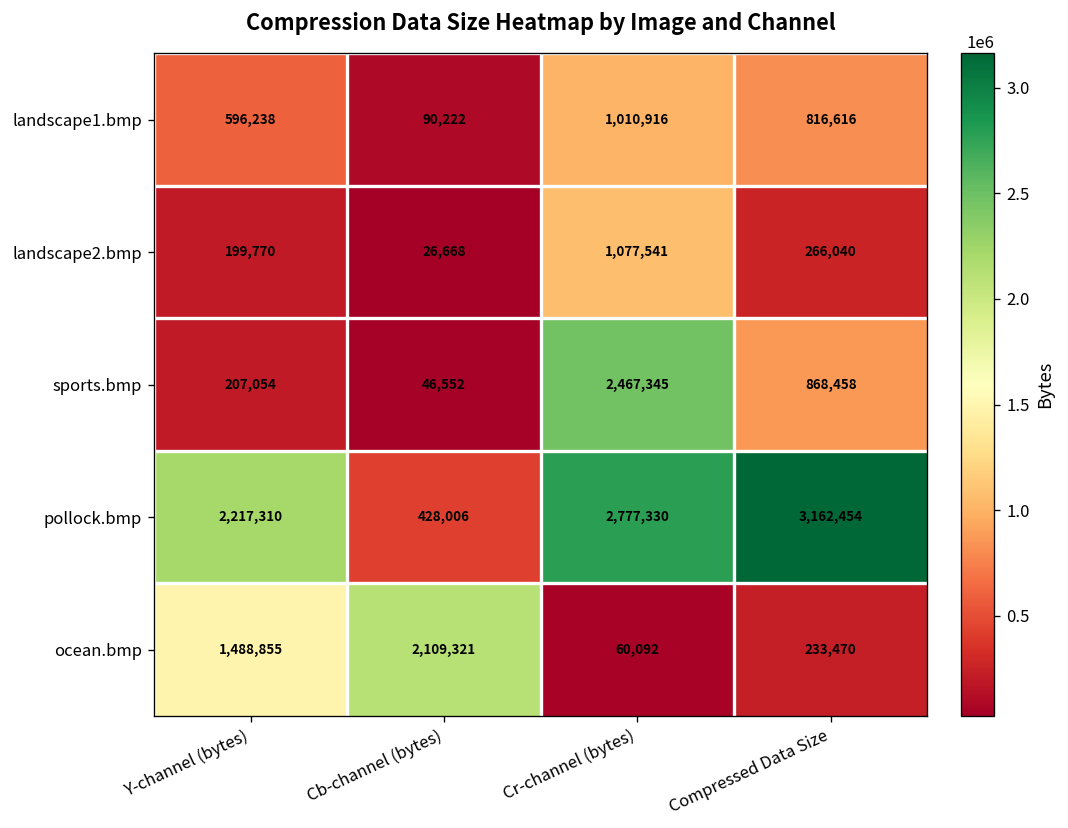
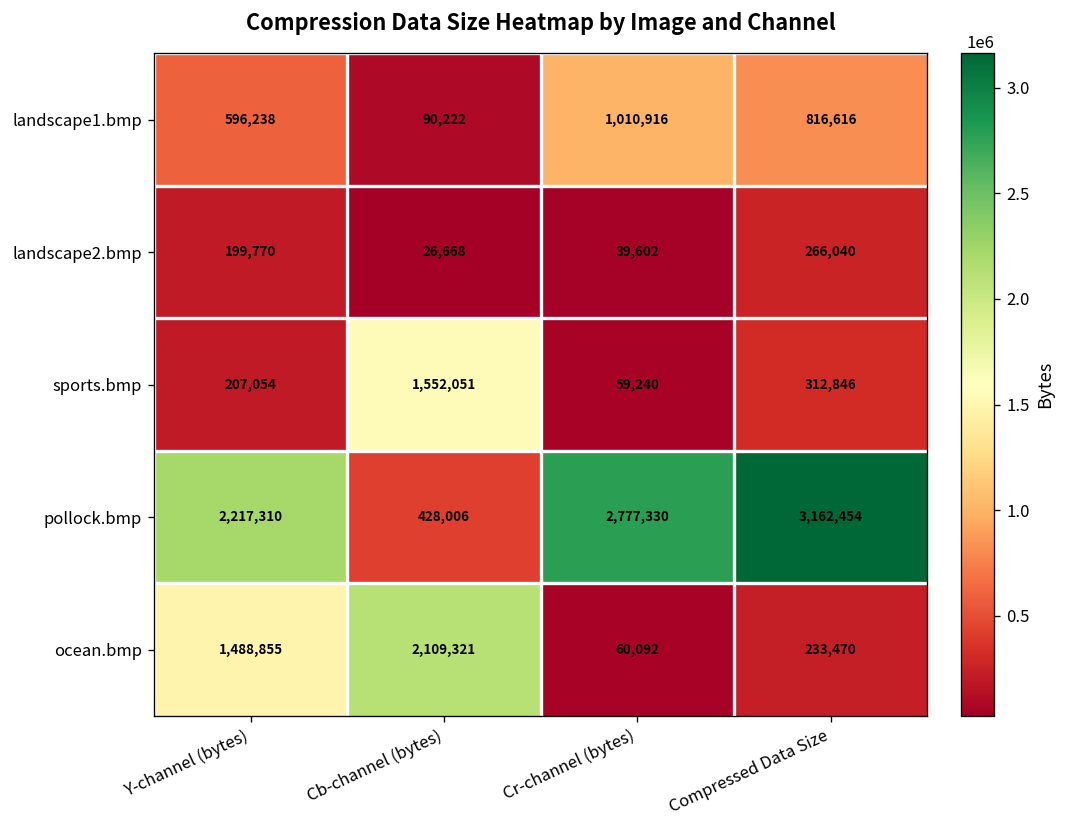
  {
    "landscape1.bmp": {
      "Y-channel (bytes)": "596,238",
      "Cb-channel (bytes)": "90,222",
      "Cr-channel (bytes)": "1,010,916",
      "Compressed Data Size": "816,616"
    },
    "landscape2.bmp": {
      "Y-channel (bytes)": "199,770",
      "Cb-channel (bytes)": "26,668",
-     "Cr-channel (bytes)": "1,077,541",
+     "Cr-channel (bytes)": "39,602",
      "Compressed Data Size": "266,040"
    },
    "sports.bmp": {
      "Y-channel (bytes)": "207,054",
-     "Cb-channel (bytes)": "46,552",
-     "Cr-channel (bytes)": "2,467,345",
-     "Compressed Data Size": "868,458"
+     "Cb-channel (bytes)": "1,552,051",
+     "Cr-channel (bytes)": "59,240",
+     "Compressed Data Size": "312,846"
    },
    "pollock.bmp": {
      "Y-channel (bytes)": "2,217,310",
      "Cb-channel (bytes)": "428,006",
      "Cr-channel (bytes)": "2,777,330",
      "Compressed Data Size": "3,162,454"
    },
    "ocean.bmp": {
      "Y-channel (bytes)": "1,488,855",
      "Cb-channel (bytes)": "2,109,321",
      "Cr-channel (bytes)": "60,092",
      "Compressed Data Size": "233,470"
    }
  }
